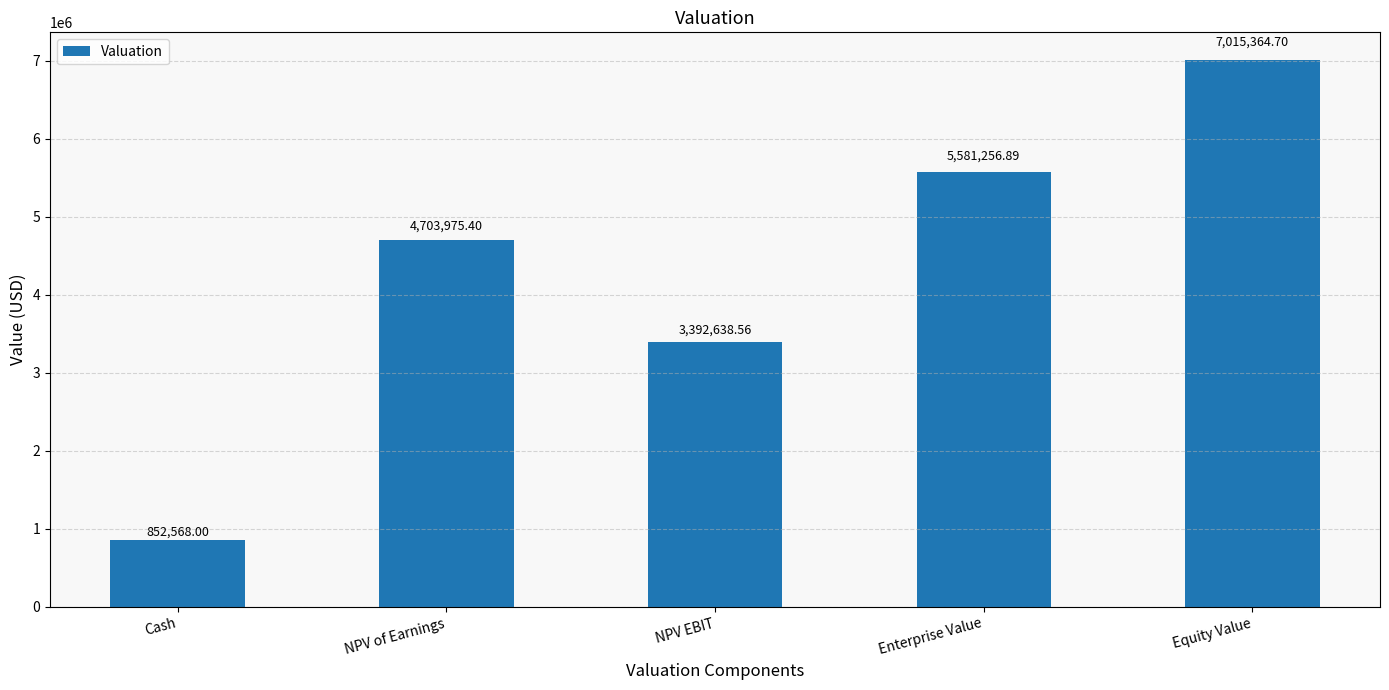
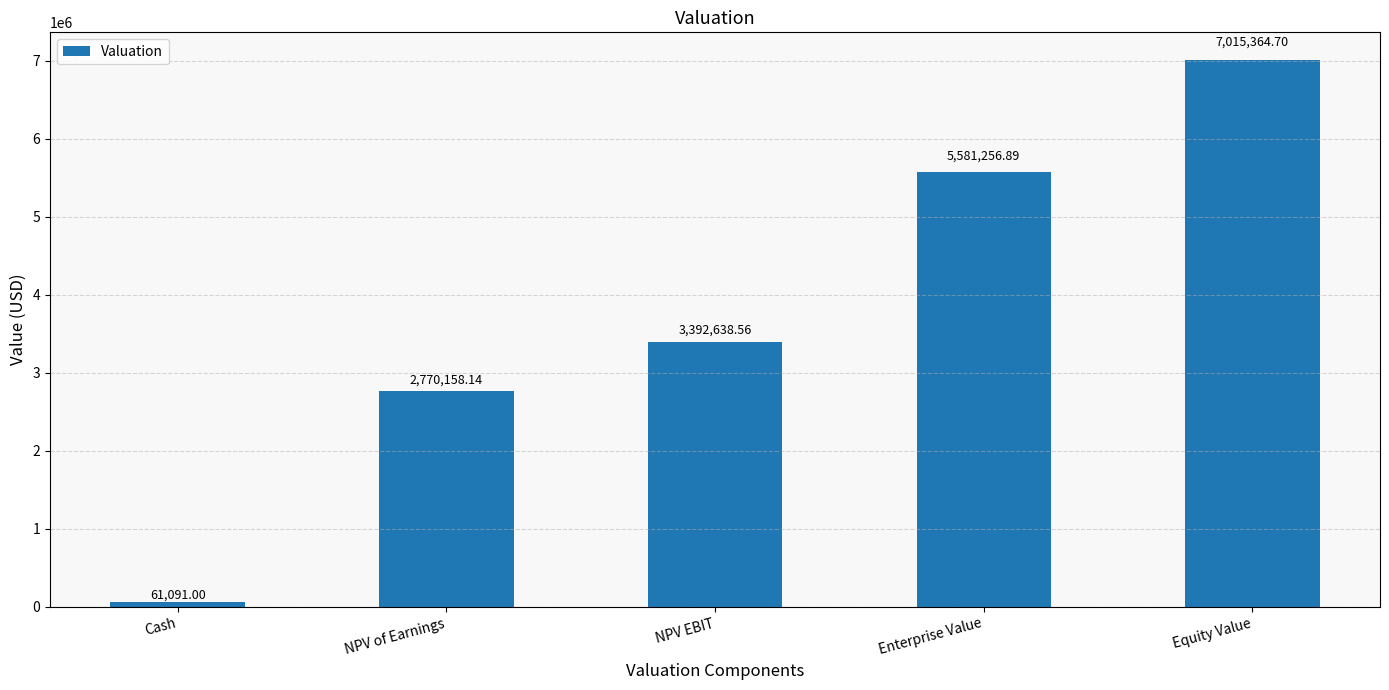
  {
-   "Cash": "852,568.00",
-   "NPV of Earnings": "4,703,975.40",
+   "Cash": "61,091.00",
+   "NPV of Earnings": "2,770,158.14",
    "NPV EBIT": "3,392,638.56",
    "Enterprise Value": "5,581,256.89",
    "Equity Value": "7,015,364.70"
  }
